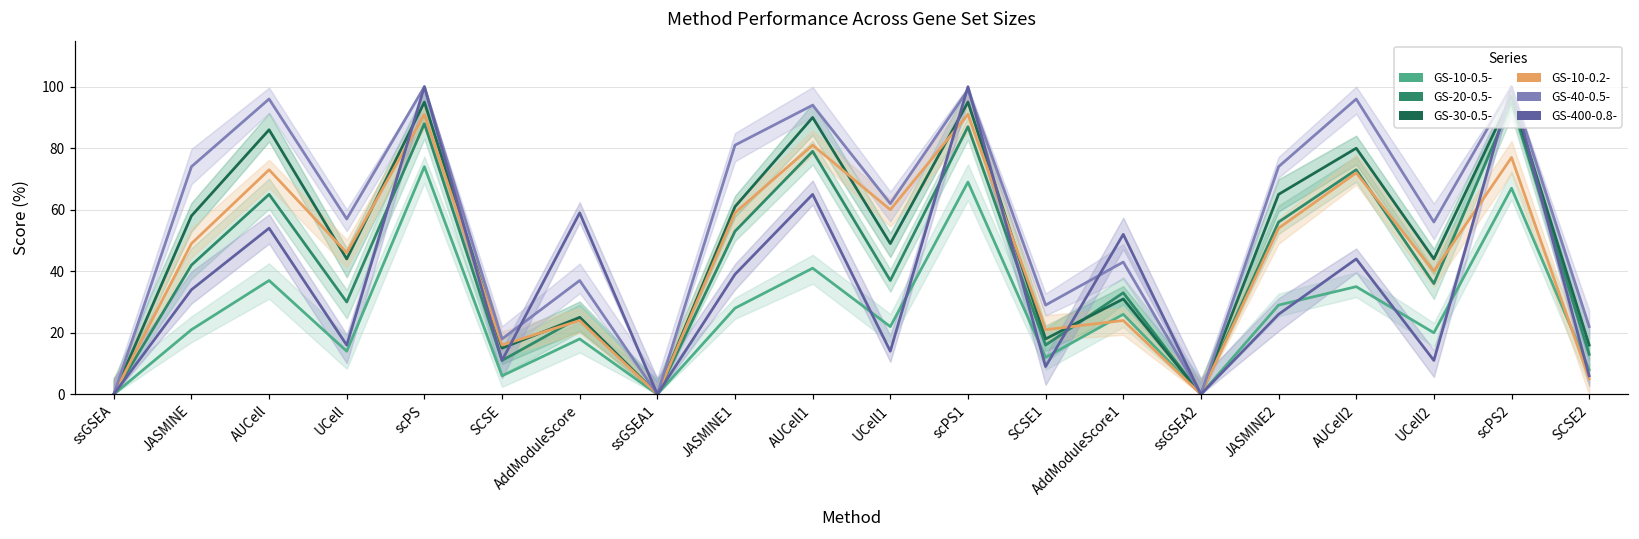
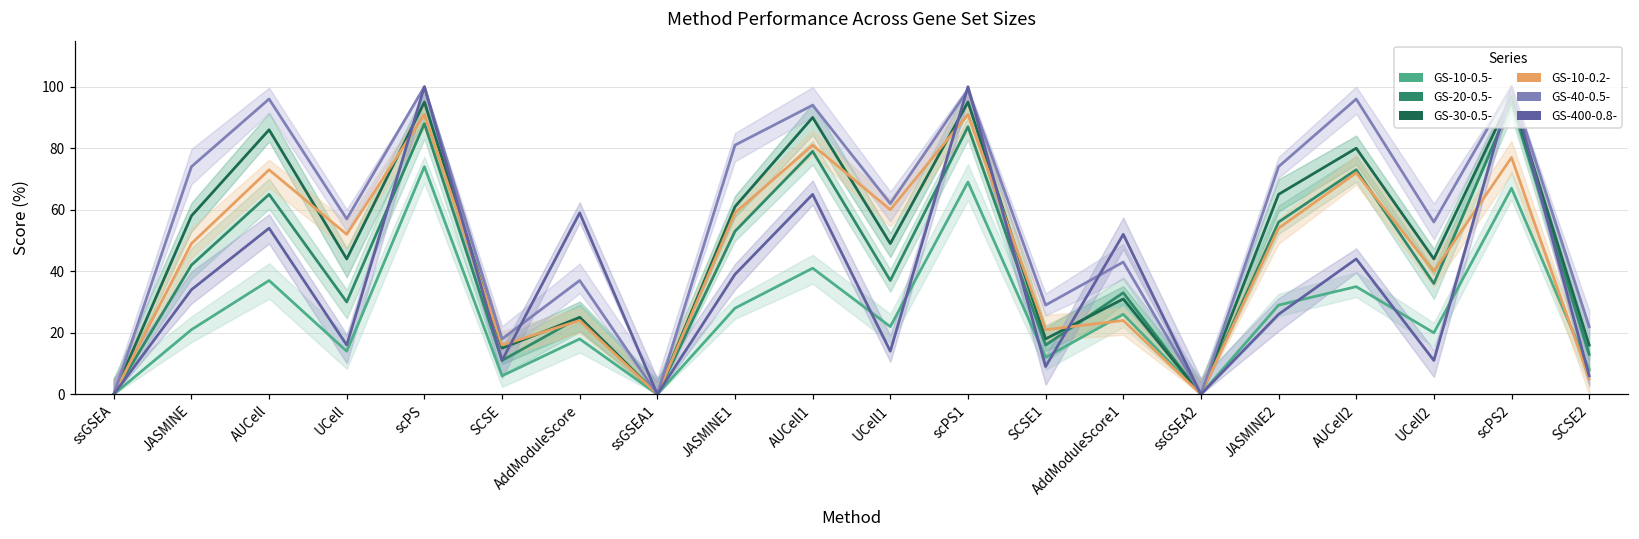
  {
    "GS-10-0.2-": {
      "JASMINE": 49,
      "AUCell": 73,
-     "UCell": 46,
+     "UCell": 52,
      "scPS": 91,
      "JASMINE1": 59,
      "AUCell1": 81,
      "UCell1": 60,
      "scPS1": 91,
      "AddModuleScore1": 24,
      "JASMINE2": 54,
      "AUCell2": 72,
      "scPS2": 77,
      "SCSE2": 5
    }
  }
